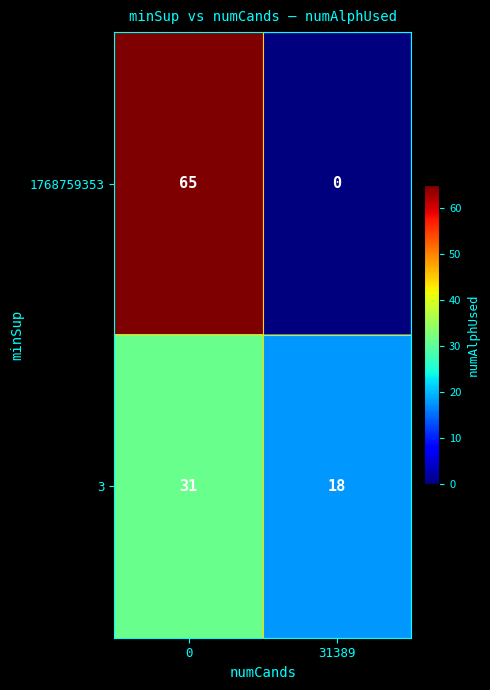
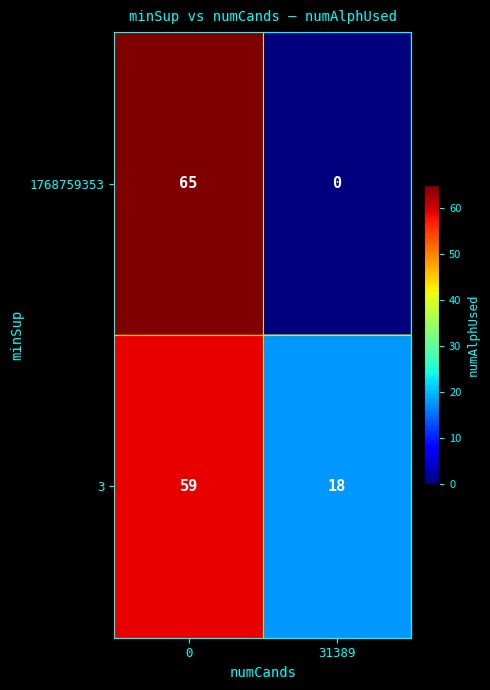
  {
    "1768759353": {
      "0": 65,
      "31389": 0
    },
    "3": {
-     "0": 31,
+     "0": 59,
      "31389": 18
    }
  }
